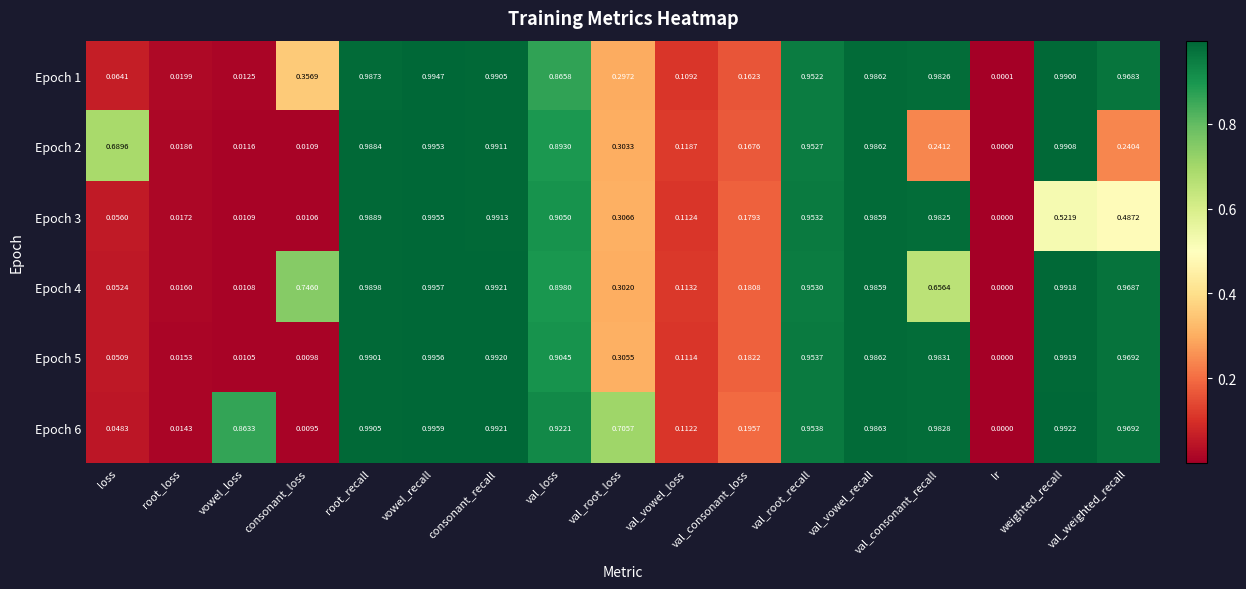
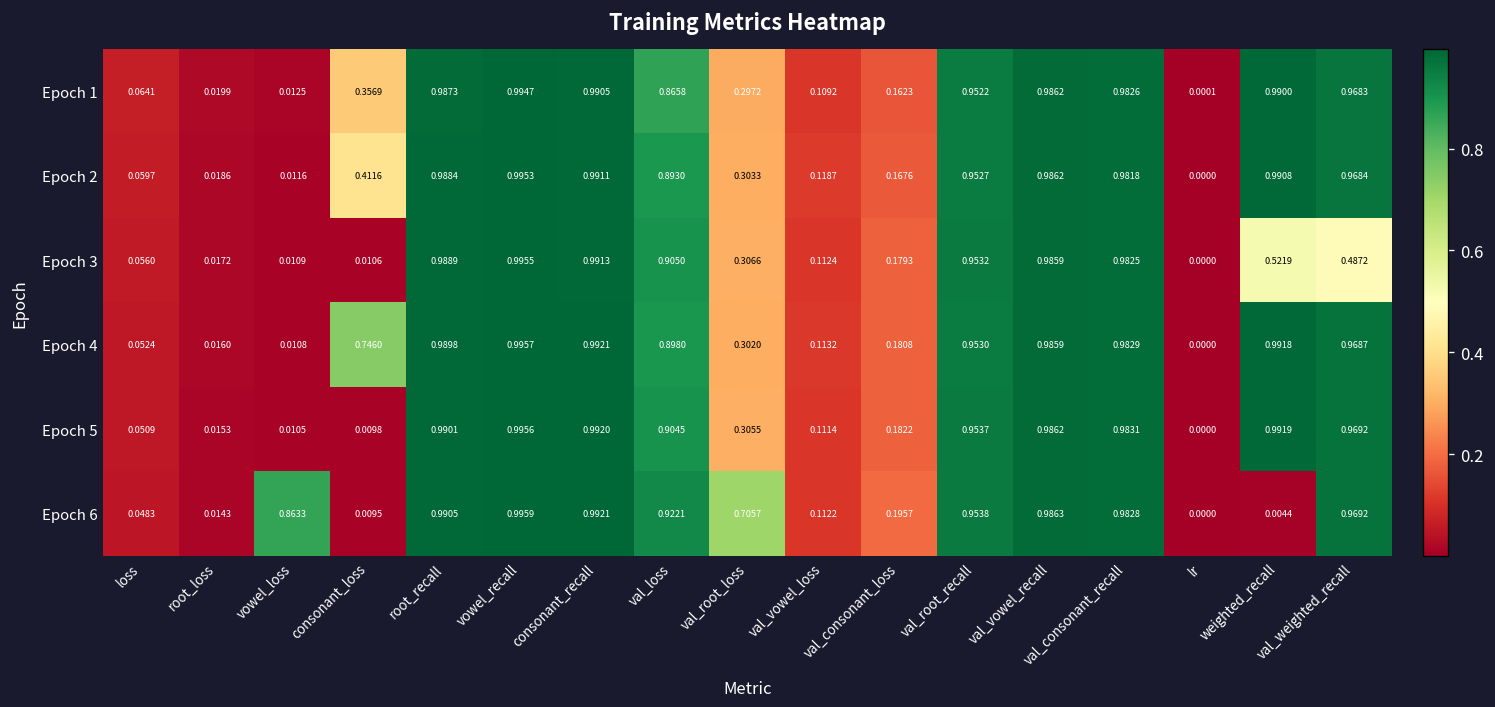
  {
    "Epoch 1": {
      "loss": 0.0641,
      "root_loss": 0.0199,
      "vowel_loss": 0.0125,
      "consonant_loss": 0.3569,
      "root_recall": 0.9873,
      "vowel_recall": 0.9947,
      "consonant_recall": 0.9905,
      "val_loss": 0.8658,
      "val_root_loss": 0.2972,
      "val_vowel_loss": 0.1092,
      "val_consonant_loss": 0.1623,
      "val_root_recall": 0.9522,
      "val_vowel_recall": 0.9862,
      "val_consonant_recall": 0.9826,
      "lr": 0.0001,
      "weighted_recall": 0.9900,
      "val_weighted_recall": 0.9683
    },
    "Epoch 2": {
-     "loss": 0.6896,
+     "loss": 0.0597,
      "root_loss": 0.0186,
      "vowel_loss": 0.0116,
-     "consonant_loss": 0.0109,
+     "consonant_loss": 0.4116,
      "root_recall": 0.9884,
      "vowel_recall": 0.9953,
      "consonant_recall": 0.9911,
      "val_loss": 0.8930,
      "val_root_loss": 0.3033,
      "val_vowel_loss": 0.1187,
      "val_consonant_loss": 0.1676,
      "val_root_recall": 0.9527,
      "val_vowel_recall": 0.9862,
-     "val_consonant_recall": 0.2412,
+     "val_consonant_recall": 0.9818,
      "lr": 0.0000,
      "weighted_recall": 0.9908,
-     "val_weighted_recall": 0.2404
+     "val_weighted_recall": 0.9684
    },
    "Epoch 3": {
      "loss": 0.0560,
      "root_loss": 0.0172,
      "vowel_loss": 0.0109,
      "consonant_loss": 0.0106,
      "root_recall": 0.9889,
      "vowel_recall": 0.9955,
      "consonant_recall": 0.9913,
      "val_loss": 0.9050,
      "val_root_loss": 0.3066,
      "val_vowel_loss": 0.1124,
      "val_consonant_loss": 0.1793,
      "val_root_recall": 0.9532,
      "val_vowel_recall": 0.9859,
      "val_consonant_recall": 0.9825,
      "lr": 0.0000,
      "weighted_recall": 0.5219,
      "val_weighted_recall": 0.4872
    },
    "Epoch 4": {
      "loss": 0.0524,
      "root_loss": 0.0160,
      "vowel_loss": 0.0108,
      "consonant_loss": 0.7460,
      "root_recall": 0.9898,
      "vowel_recall": 0.9957,
      "consonant_recall": 0.9921,
      "val_loss": 0.8980,
      "val_root_loss": 0.3020,
      "val_vowel_loss": 0.1132,
      "val_consonant_loss": 0.1808,
      "val_root_recall": 0.9530,
      "val_vowel_recall": 0.9859,
-     "val_consonant_recall": 0.6564,
+     "val_consonant_recall": 0.9829,
      "lr": 0.0000,
      "weighted_recall": 0.9918,
      "val_weighted_recall": 0.9687
    },
    "Epoch 5": {
      "loss": 0.0509,
      "root_loss": 0.0153,
      "vowel_loss": 0.0105,
      "consonant_loss": 0.0098,
      "root_recall": 0.9901,
      "vowel_recall": 0.9956,
      "consonant_recall": 0.9920,
      "val_loss": 0.9045,
      "val_root_loss": 0.3055,
      "val_vowel_loss": 0.1114,
      "val_consonant_loss": 0.1822,
      "val_root_recall": 0.9537,
      "val_vowel_recall": 0.9862,
      "val_consonant_recall": 0.9831,
      "lr": 0.0000,
      "weighted_recall": 0.9919,
      "val_weighted_recall": 0.9692
    },
    "Epoch 6": {
      "loss": 0.0483,
      "root_loss": 0.0143,
      "vowel_loss": 0.8633,
      "consonant_loss": 0.0095,
      "root_recall": 0.9905,
      "vowel_recall": 0.9959,
      "consonant_recall": 0.9921,
      "val_loss": 0.9221,
      "val_root_loss": 0.7057,
      "val_vowel_loss": 0.1122,
      "val_consonant_loss": 0.1957,
      "val_root_recall": 0.9538,
      "val_vowel_recall": 0.9863,
      "val_consonant_recall": 0.9828,
      "lr": 0.0000,
-     "weighted_recall": 0.9922,
+     "weighted_recall": 0.0044,
      "val_weighted_recall": 0.9692
    }
  }
